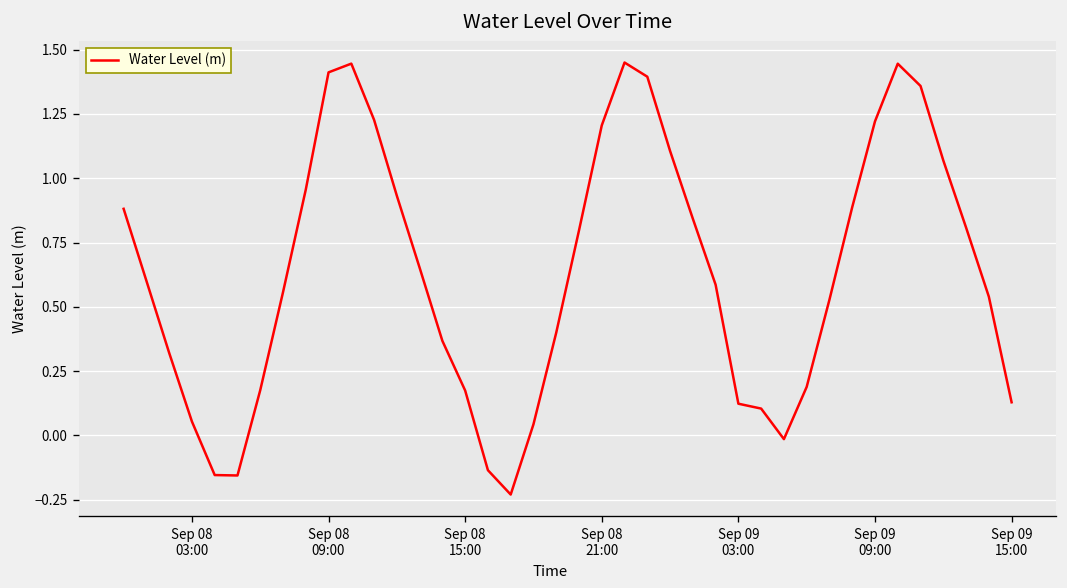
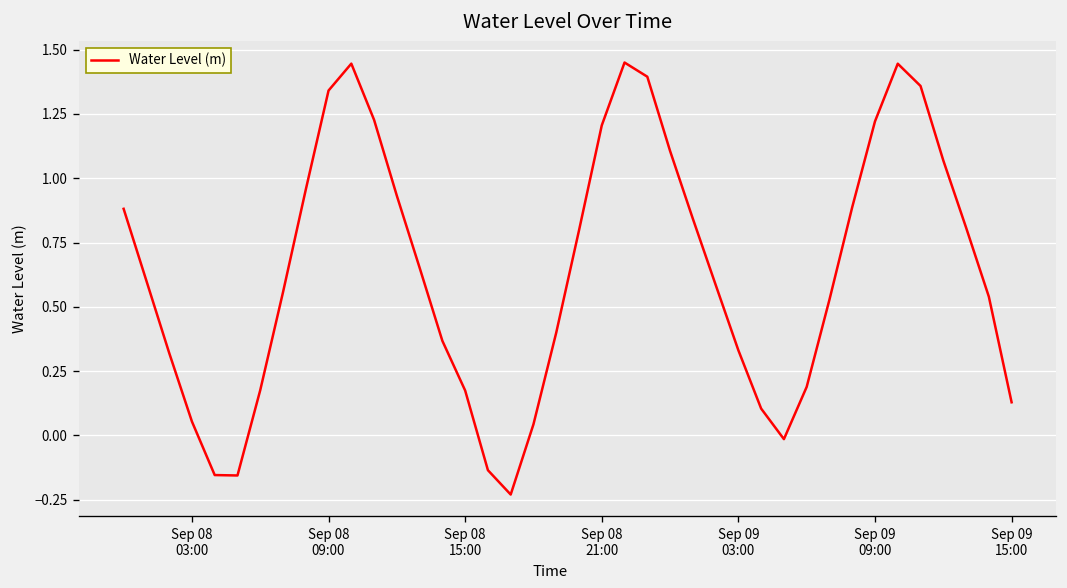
  {
    "Sep 08 03:00": 0.05,
-   "Sep 08 09:00": 1.41,
+   "Sep 08 09:00": 1.34,
    "Sep 08 15:00": 0.17,
    "Sep 08 21:00": 1.21,
-   "Sep 09 03:00": 0.12,
+   "Sep 09 03:00": 0.33,
    "Sep 09 09:00": 1.22,
    "Sep 09 15:00": 0.13
  }
